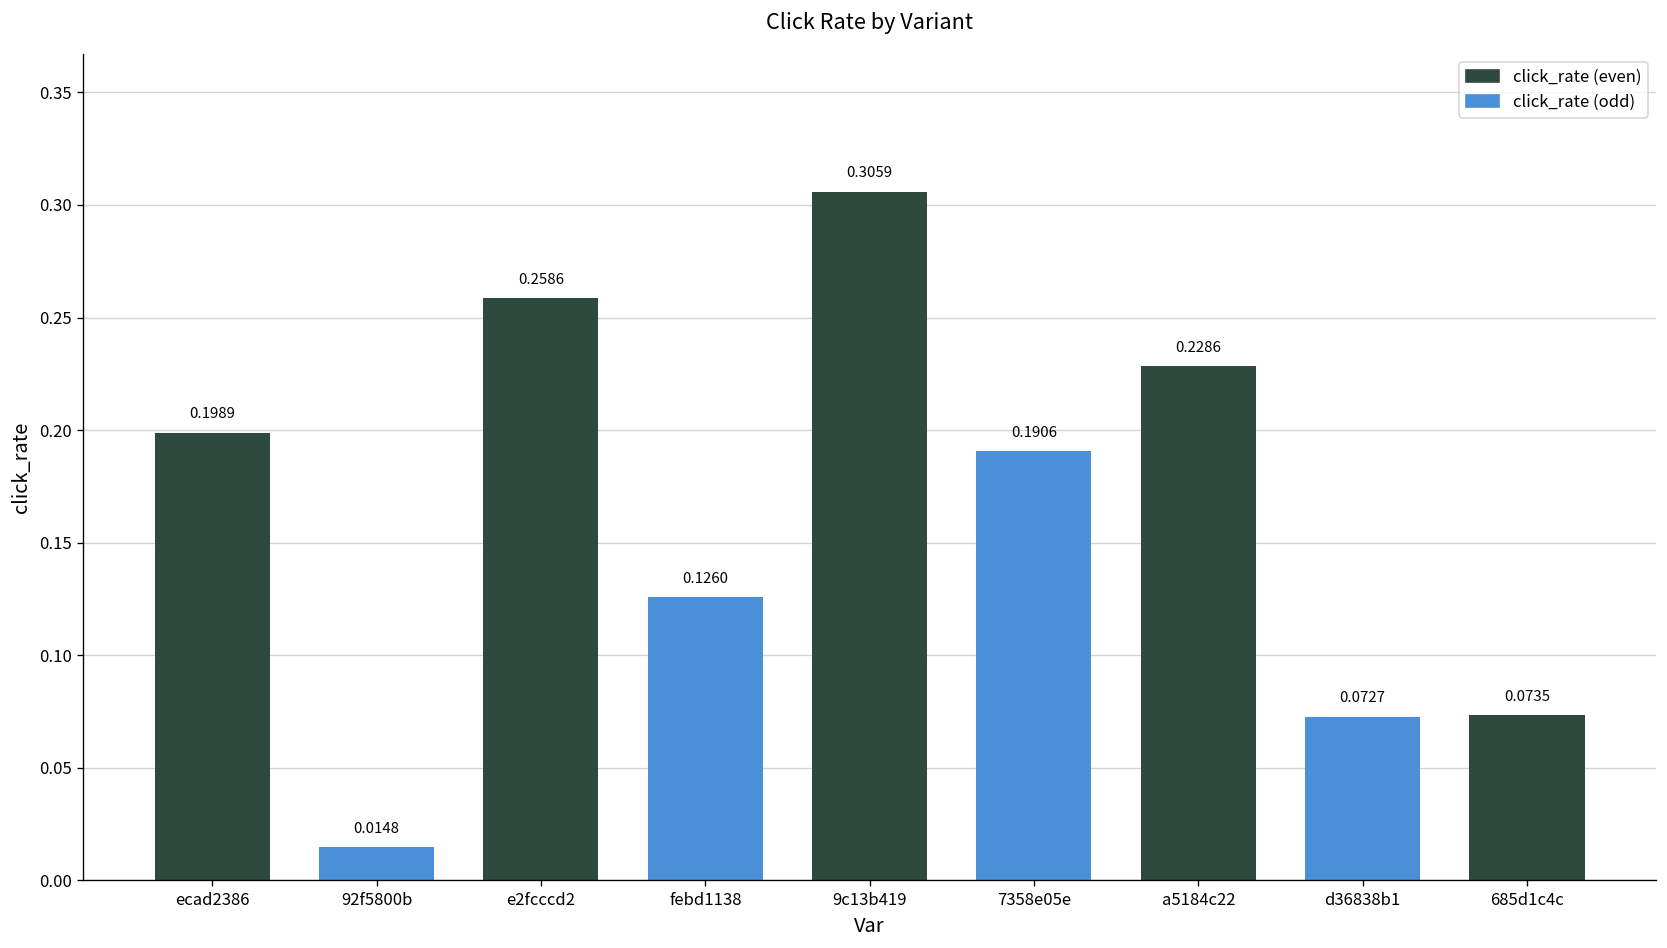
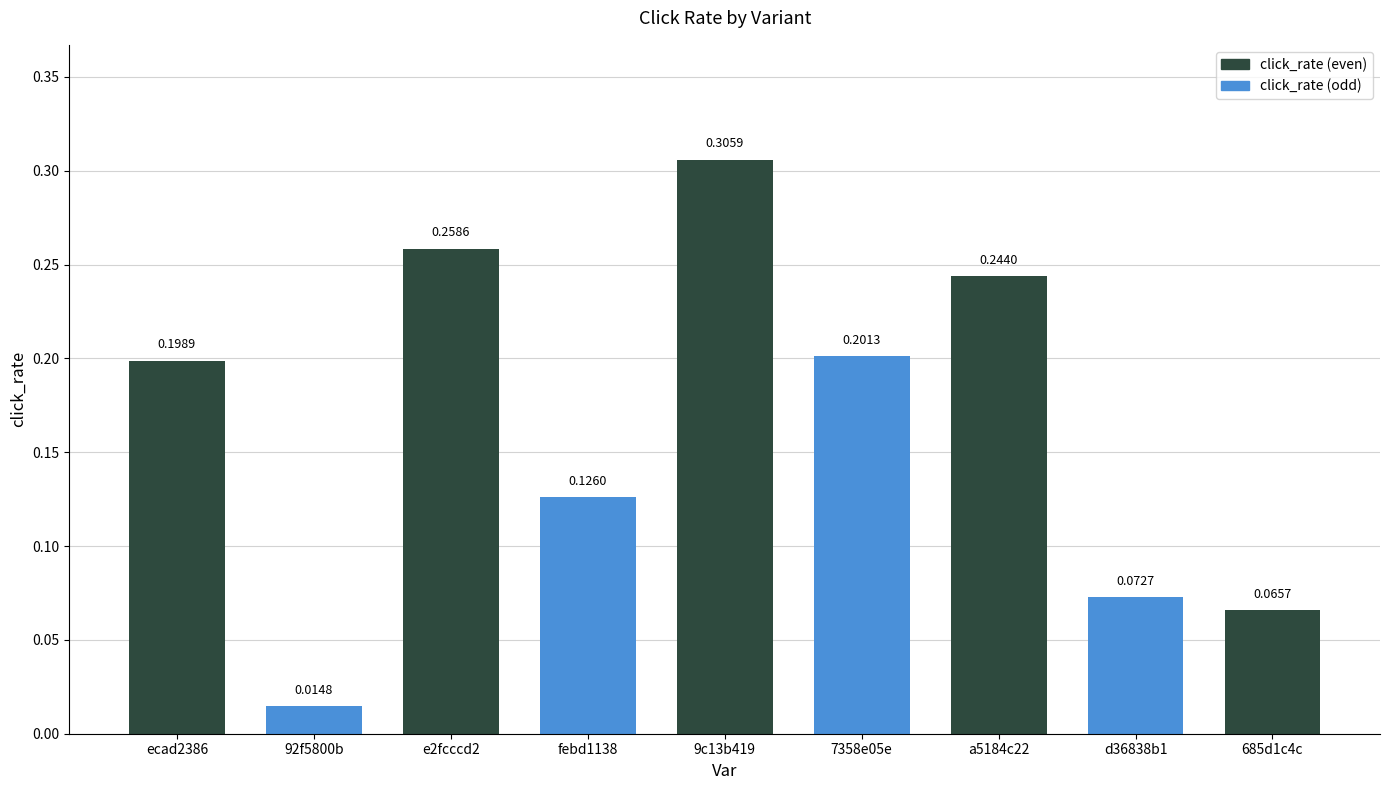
  {
    "ecad2386": 0.1989,
    "92f5800b": 0.0148,
    "e2fcccd2": 0.2586,
    "febd1138": 0.1260,
    "9c13b419": 0.3059,
-   "7358e05e": 0.1906,
-   "a5184c22": 0.2286,
+   "7358e05e": 0.2013,
+   "a5184c22": 0.2440,
    "d36838b1": 0.0727,
-   "685d1c4c": 0.0735
+   "685d1c4c": 0.0657
  }
